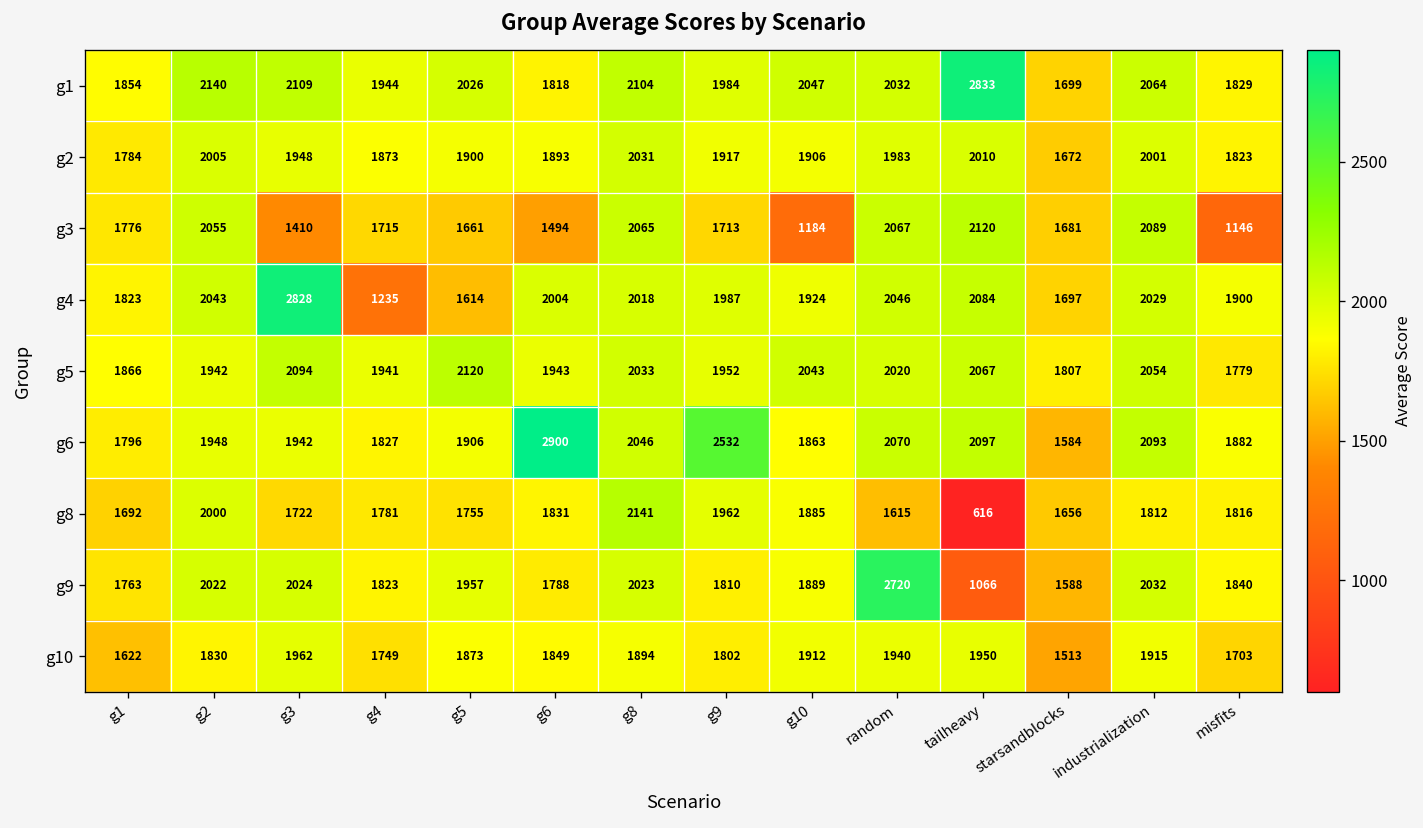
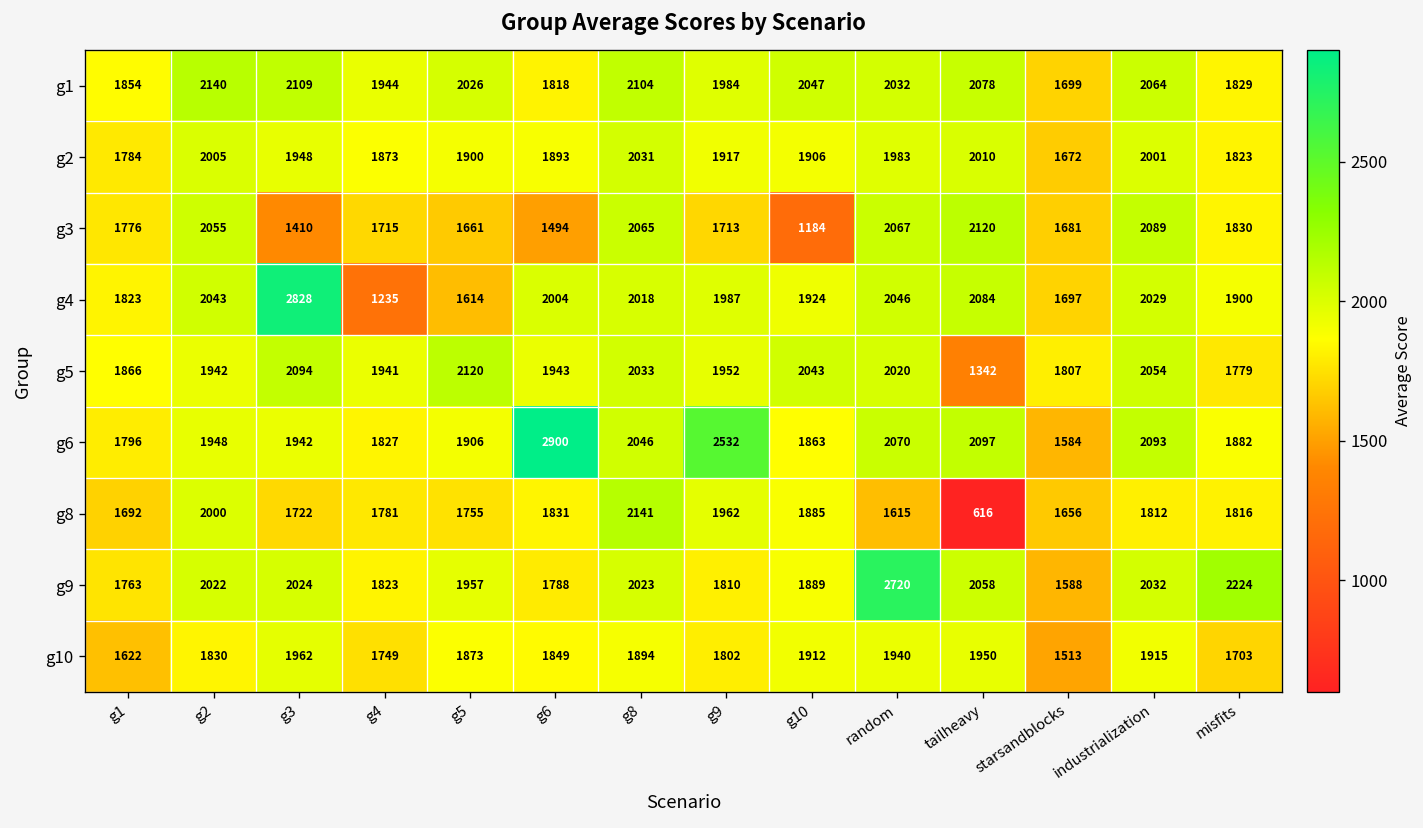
  {
    "g1": {
      "g1": 1854,
      "g2": 2140,
      "g3": 2109,
      "g4": 1944,
      "g5": 2026,
      "g6": 1818,
      "g8": 2104,
      "g9": 1984,
      "g10": 2047,
      "random": 2032,
-     "tailheavy": 2833,
+     "tailheavy": 2078,
      "starsandblocks": 1699,
      "industrialization": 2064,
      "misfits": 1829
    },
    "g2": {
      "g1": 1784,
      "g2": 2005,
      "g3": 1948,
      "g4": 1873,
      "g5": 1900,
      "g6": 1893,
      "g8": 2031,
      "g9": 1917,
      "g10": 1906,
      "random": 1983,
      "tailheavy": 2010,
      "starsandblocks": 1672,
      "industrialization": 2001,
      "misfits": 1823
    },
    "g3": {
      "g1": 1776,
      "g2": 2055,
      "g3": 1410,
      "g4": 1715,
      "g5": 1661,
      "g6": 1494,
      "g8": 2065,
      "g9": 1713,
      "g10": 1184,
      "random": 2067,
      "tailheavy": 2120,
      "starsandblocks": 1681,
      "industrialization": 2089,
-     "misfits": 1146
+     "misfits": 1830
    },
    "g4": {
      "g1": 1823,
      "g2": 2043,
      "g3": 2828,
      "g4": 1235,
      "g5": 1614,
      "g6": 2004,
      "g8": 2018,
      "g9": 1987,
      "g10": 1924,
      "random": 2046,
      "tailheavy": 2084,
      "starsandblocks": 1697,
      "industrialization": 2029,
      "misfits": 1900
    },
    "g5": {
      "g1": 1866,
      "g2": 1942,
      "g3": 2094,
      "g4": 1941,
      "g5": 2120,
      "g6": 1943,
      "g8": 2033,
      "g9": 1952,
      "g10": 2043,
      "random": 2020,
-     "tailheavy": 2067,
+     "tailheavy": 1342,
      "starsandblocks": 1807,
      "industrialization": 2054,
      "misfits": 1779
    },
    "g6": {
      "g1": 1796,
      "g2": 1948,
      "g3": 1942,
      "g4": 1827,
      "g5": 1906,
      "g6": 2900,
      "g8": 2046,
      "g9": 2532,
      "g10": 1863,
      "random": 2070,
      "tailheavy": 2097,
      "starsandblocks": 1584,
      "industrialization": 2093,
      "misfits": 1882
    },
    "g8": {
      "g1": 1692,
      "g2": 2000,
      "g3": 1722,
      "g4": 1781,
      "g5": 1755,
      "g6": 1831,
      "g8": 2141,
      "g9": 1962,
      "g10": 1885,
      "random": 1615,
      "tailheavy": 616,
      "starsandblocks": 1656,
      "industrialization": 1812,
      "misfits": 1816
    },
    "g9": {
      "g1": 1763,
      "g2": 2022,
      "g3": 2024,
      "g4": 1823,
      "g5": 1957,
      "g6": 1788,
      "g8": 2023,
      "g9": 1810,
      "g10": 1889,
      "random": 2720,
-     "tailheavy": 1066,
+     "tailheavy": 2058,
      "starsandblocks": 1588,
      "industrialization": 2032,
-     "misfits": 1840
+     "misfits": 2224
    },
    "g10": {
      "g1": 1622,
      "g2": 1830,
      "g3": 1962,
      "g4": 1749,
      "g5": 1873,
      "g6": 1849,
      "g8": 1894,
      "g9": 1802,
      "g10": 1912,
      "random": 1940,
      "tailheavy": 1950,
      "starsandblocks": 1513,
      "industrialization": 1915,
      "misfits": 1703
    }
  }
